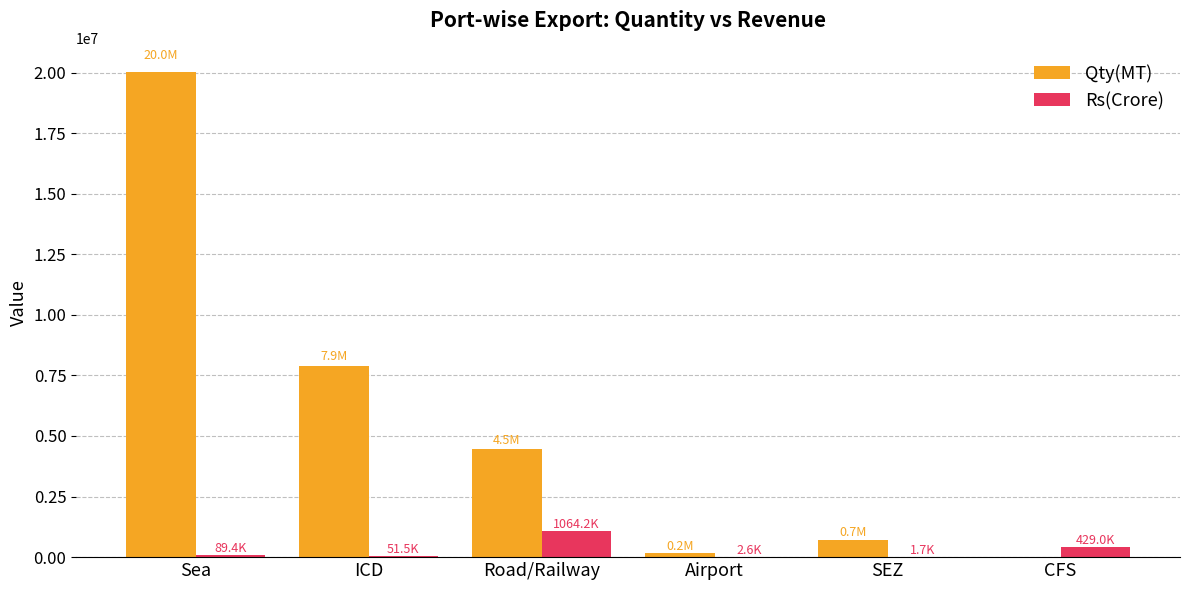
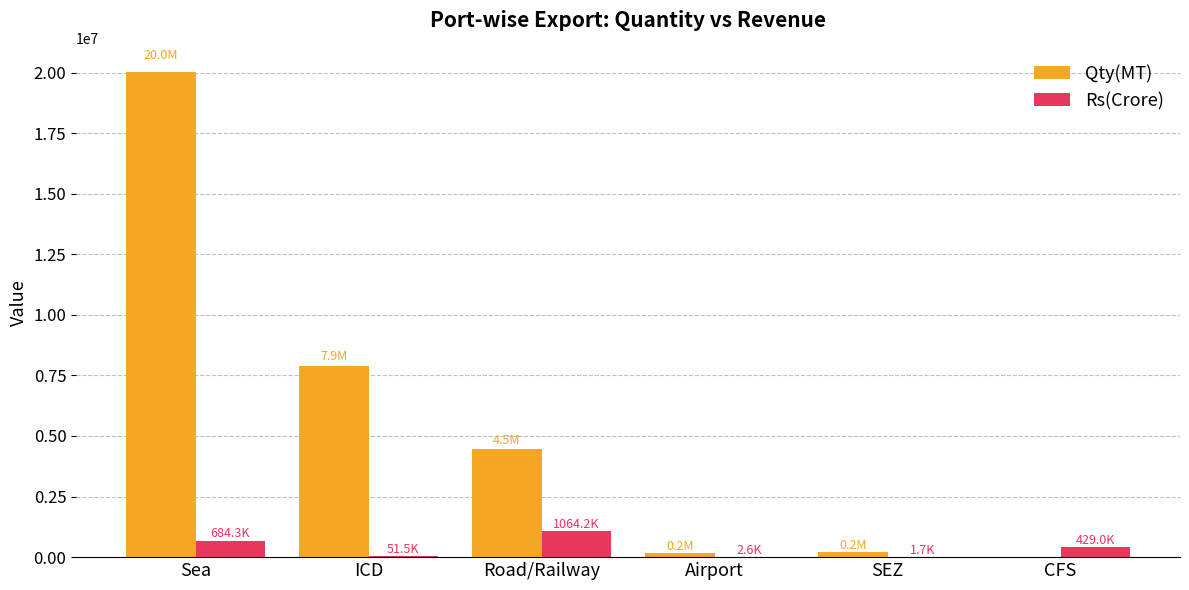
  {
    "Qty(MT)": {
      "Sea": "20.0M",
      "ICD": "7.9M",
      "Road/Railway": "4.5M",
      "Airport": "0.2M",
-     "SEZ": "0.7M"
+     "SEZ": "0.2M"
    },
    "Rs(Crore)": {
-     "Sea": "89.4K",
+     "Sea": "684.3K",
      "ICD": "51.5K",
      "Road/Railway": "1064.2K",
      "Airport": "2.6K",
      "SEZ": "1.7K",
      "CFS": "429.0K"
    }
  }
